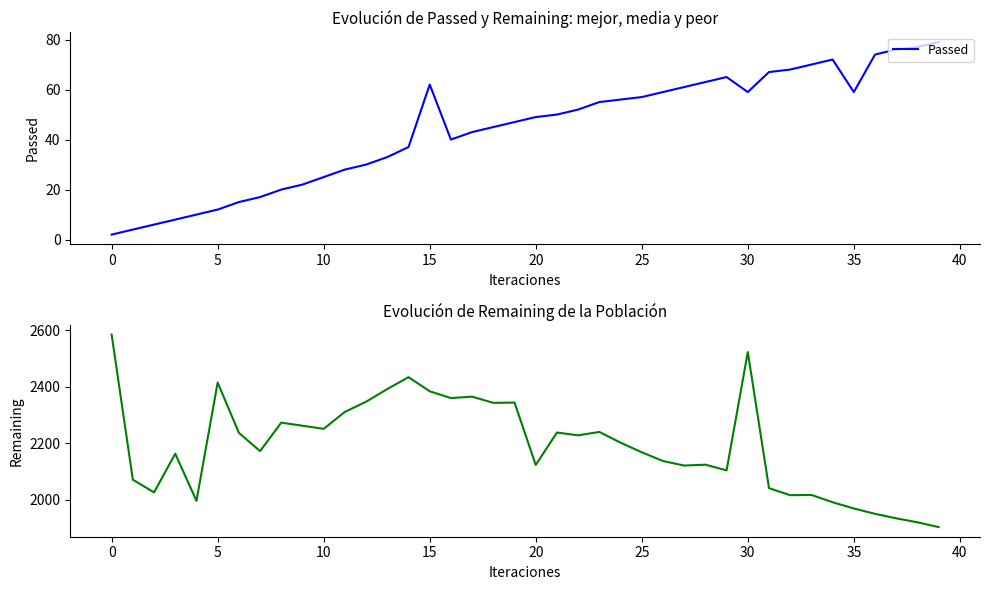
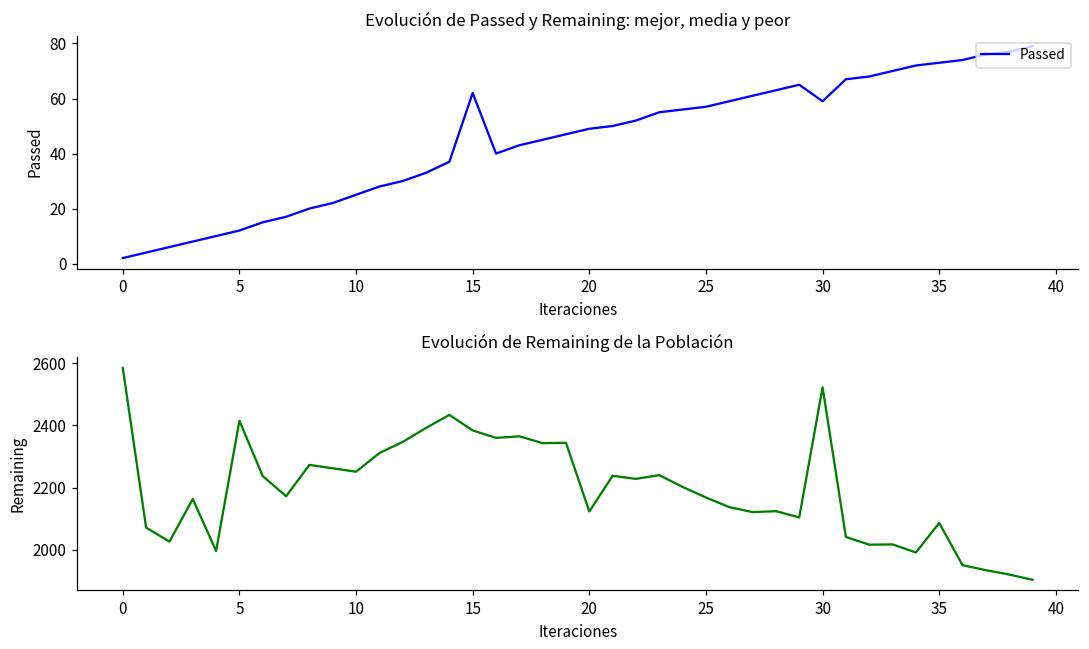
  {
    "Evolución de Passed y Remaining: mejor, media y peor": {
      "0": 2,
      "5": 12,
      "10": 25,
      "15": 62,
      "20": 49,
      "25": 57,
      "30": 59,
-     "35": 59
+     "35": 73
    },
    "Evolución de Remaining de la Población": {
      "0": 2590,
      "5": 2420,
      "10": 2250,
      "15": 2380,
      "20": 2120,
      "25": 2170,
      "30": 2520,
-     "35": 1970
+     "35": 2090
    }
  }
